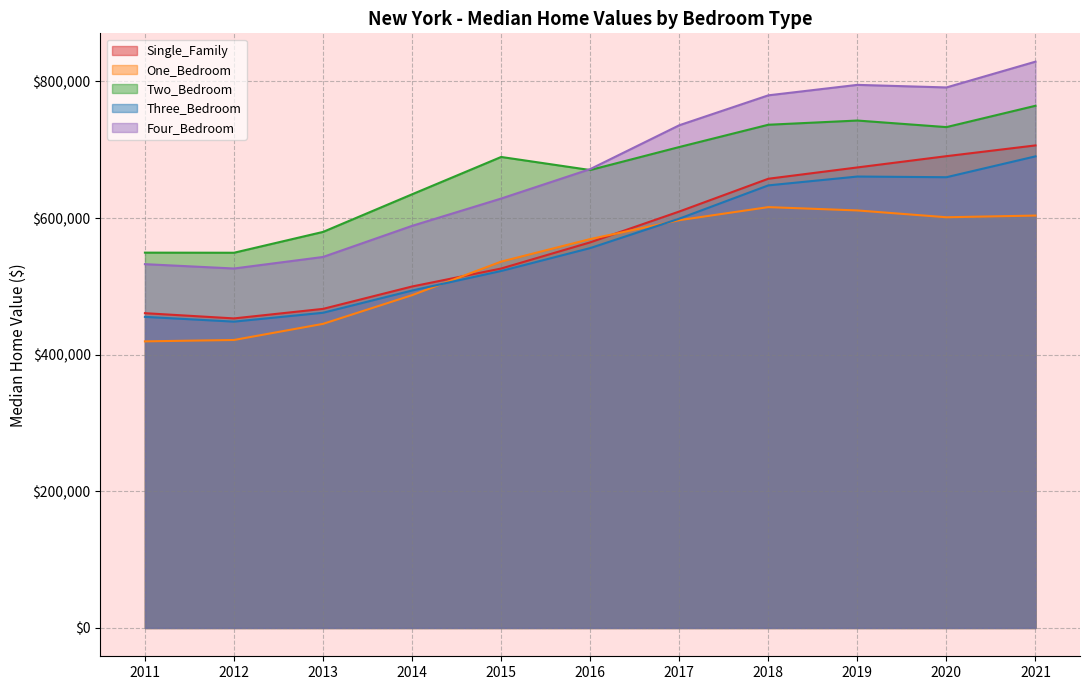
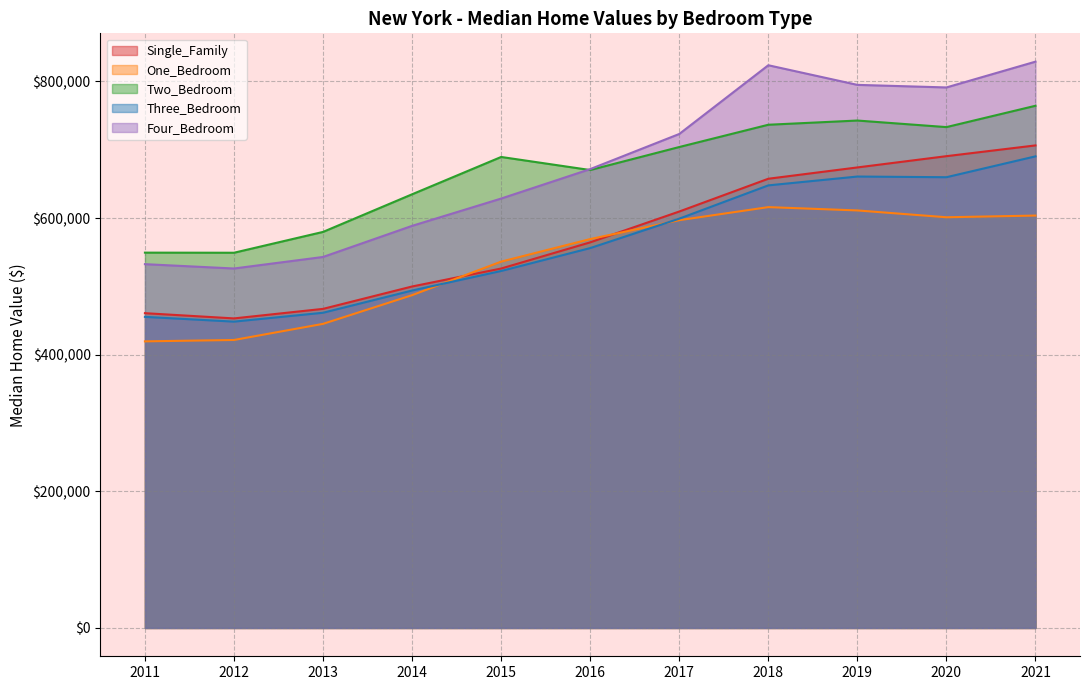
  {
    "Single_Family": {
      "2011": "$460,000",
      "2012": "$450,000",
      "2013": "$470,000",
      "2014": "$500,000",
      "2016": "$560,000",
      "2017": "$610,000",
      "2018": "$660,000",
      "2019": "$670,000",
      "2020": "$690,000",
      "2021": "$710,000"
    },
    "One_Bedroom": {
      "2011": "$420,000",
      "2012": "$420,000",
      "2013": "$450,000",
      "2014": "$490,000",
      "2015": "$540,000",
      "2016": "$570,000",
      "2018": "$620,000",
      "2019": "$610,000",
      "2020": "$600,000",
      "2021": "$600,000"
    },
    "Two_Bedroom": {
      "2011": "$550,000",
      "2012": "$550,000",
      "2013": "$580,000",
      "2014": "$630,000",
      "2015": "$690,000",
      "2017": "$700,000",
      "2018": "$740,000",
      "2019": "$740,000",
      "2020": "$730,000",
      "2021": "$760,000"
    },
    "Three_Bedroom": {
      "2011": "$460,000",
      "2012": "$450,000",
      "2013": "$460,000",
      "2014": "$490,000",
      "2016": "$560,000",
      "2018": "$650,000",
      "2019": "$660,000",
      "2020": "$660,000",
      "2021": "$690,000"
    },
    "Four_Bedroom": {
      "2011": "$530,000",
      "2012": "$530,000",
      "2013": "$540,000",
      "2014": "$590,000",
      "2015": "$630,000",
-     "2017": "$740,000",
-     "2018": "$780,000",
+     "2017": "$720,000",
+     "2018": "$820,000",
      "2019": "$800,000",
      "2020": "$790,000",
      "2021": "$830,000"
    }
  }
